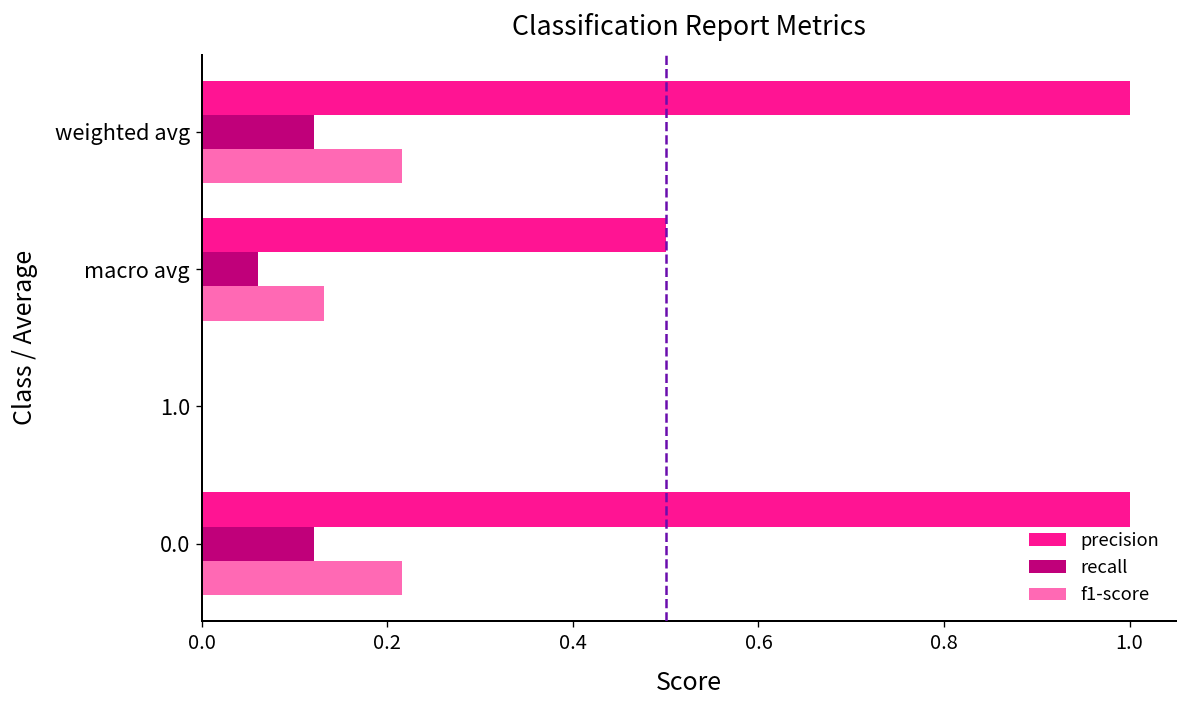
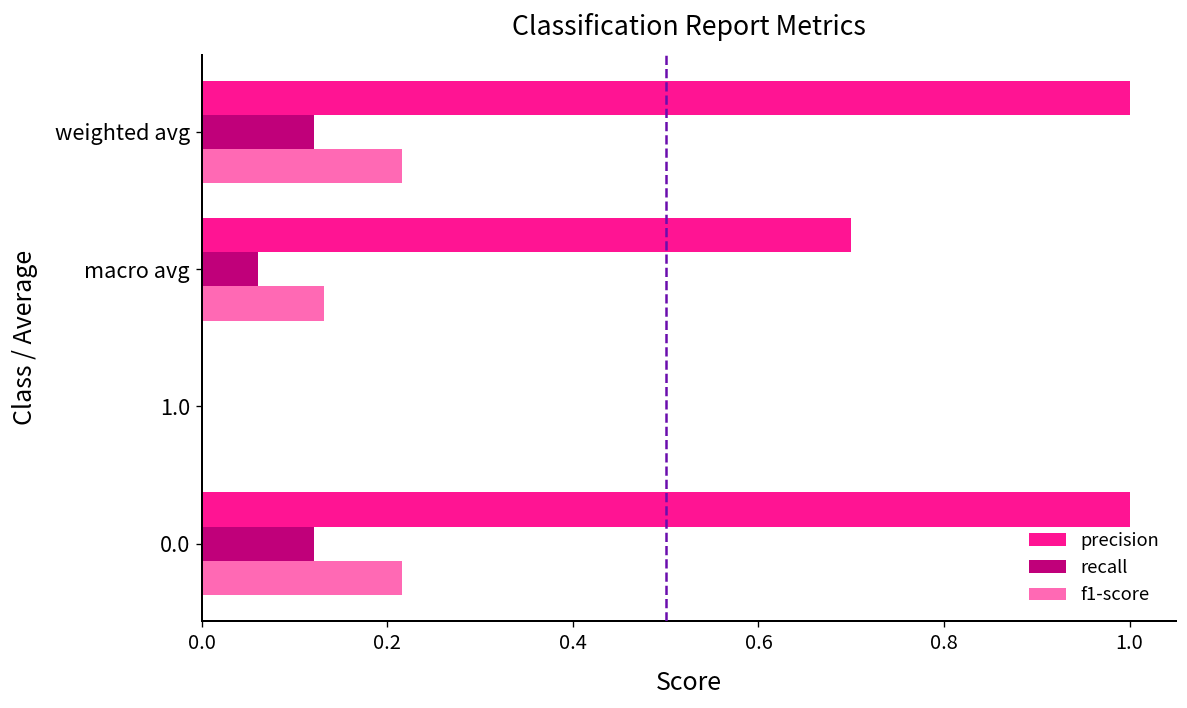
  {
    "precision": {
      "weighted avg": 1.0,
-     "macro avg": 0.5,
+     "macro avg": 0.7,
      "1.0": 0.0,
      "0.0": 1.0
    },
    "recall": {
      "weighted avg": 0.12,
      "macro avg": 0.06,
      "1.0": 0.0,
      "0.0": 0.12
    },
    "f1-score": {
      "weighted avg": 0.22,
      "macro avg": 0.13,
      "1.0": 0.0,
      "0.0": 0.22
    }
  }
